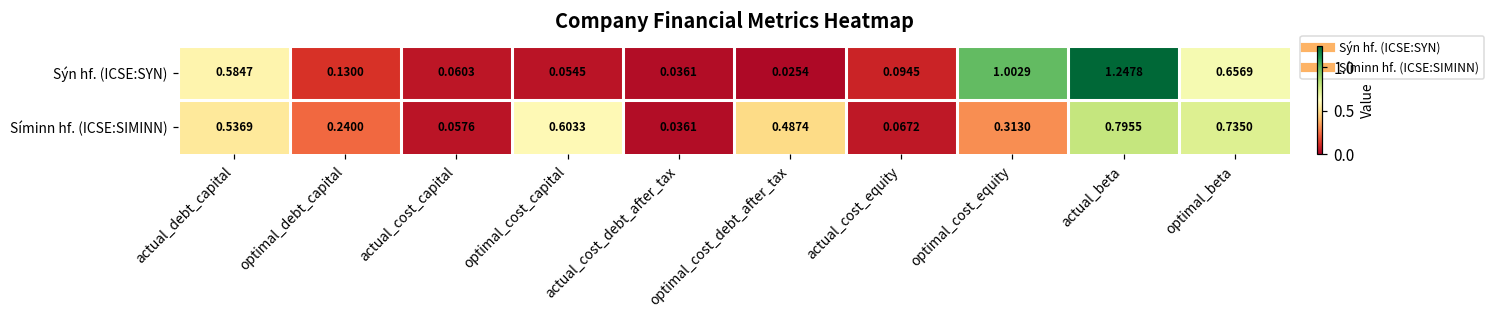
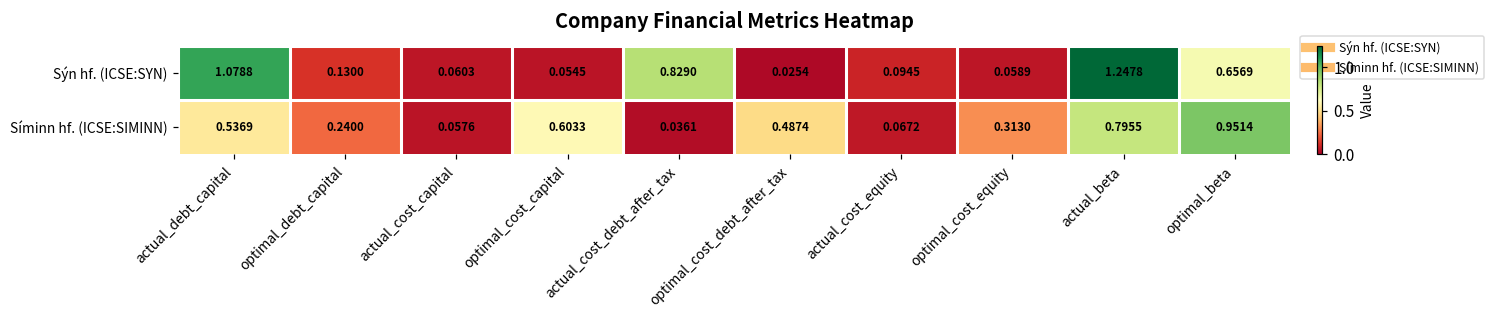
  {
    "Sýn hf. (ICSE:SYN)": {
-     "actual_debt_capital": 0.5847,
+     "actual_debt_capital": 1.0788,
      "optimal_debt_capital": 0.1300,
      "actual_cost_capital": 0.0603,
      "optimal_cost_capital": 0.0545,
-     "actual_cost_debt_after_tax": 0.0361,
+     "actual_cost_debt_after_tax": 0.8290,
      "optimal_cost_debt_after_tax": 0.0254,
      "actual_cost_equity": 0.0945,
-     "optimal_cost_equity": 1.0029,
+     "optimal_cost_equity": 0.0589,
      "actual_beta": 1.2478,
      "optimal_beta": 0.6569
    },
    "Síminn hf. (ICSE:SIMINN)": {
      "actual_debt_capital": 0.5369,
      "optimal_debt_capital": 0.2400,
      "actual_cost_capital": 0.0576,
      "optimal_cost_capital": 0.6033,
      "actual_cost_debt_after_tax": 0.0361,
      "optimal_cost_debt_after_tax": 0.4874,
      "actual_cost_equity": 0.0672,
      "optimal_cost_equity": 0.3130,
      "actual_beta": 0.7955,
-     "optimal_beta": 0.7350
+     "optimal_beta": 0.9514
    }
  }
